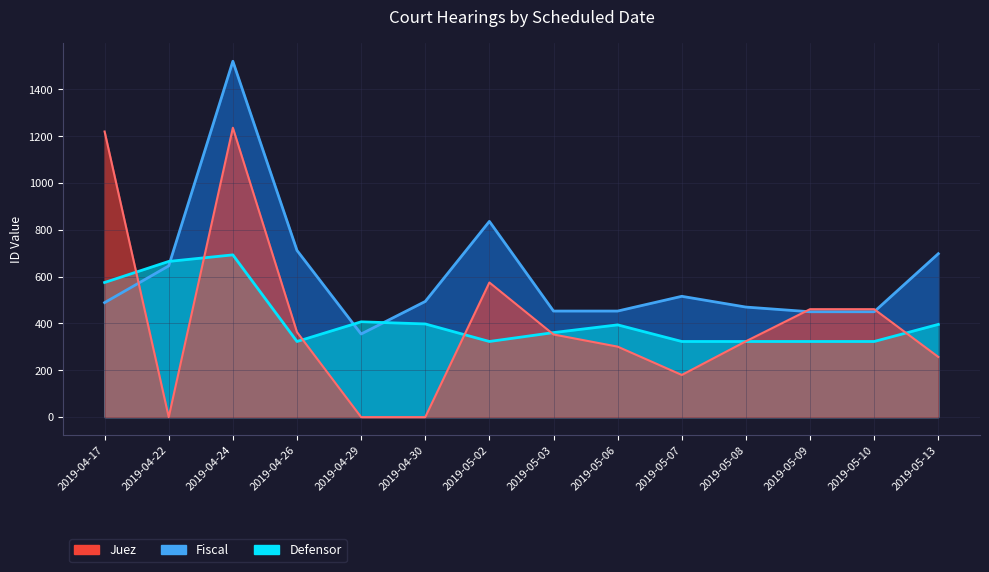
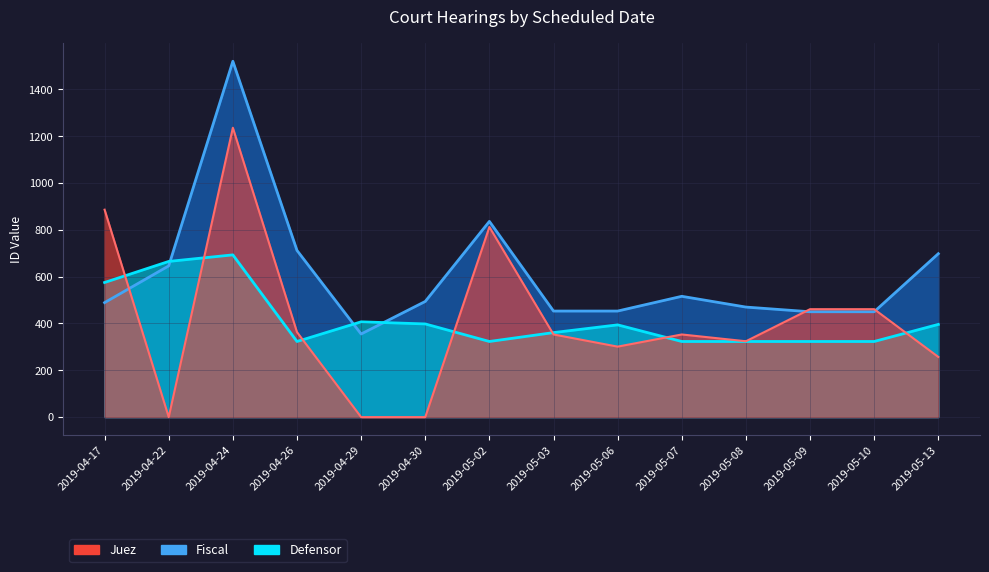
  {
    "Juez": {
-     "2019-04-17": 1220,
+     "2019-04-17": 890,
      "2019-04-22": 0,
      "2019-04-24": 1240,
      "2019-04-26": 360,
      "2019-04-29": 0,
      "2019-04-30": 0,
-     "2019-05-02": 580,
+     "2019-05-02": 810,
      "2019-05-06": 300,
-     "2019-05-07": 180,
+     "2019-05-07": 350,
      "2019-05-09": 460,
      "2019-05-10": 460,
      "2019-05-13": 260
    }
  }
